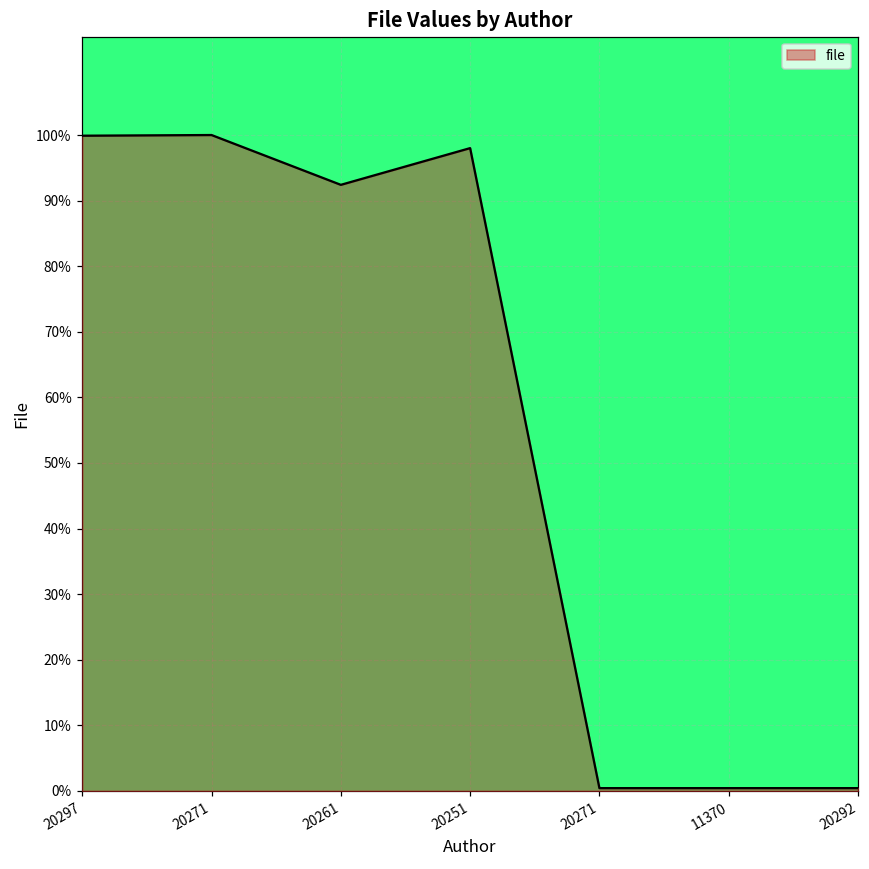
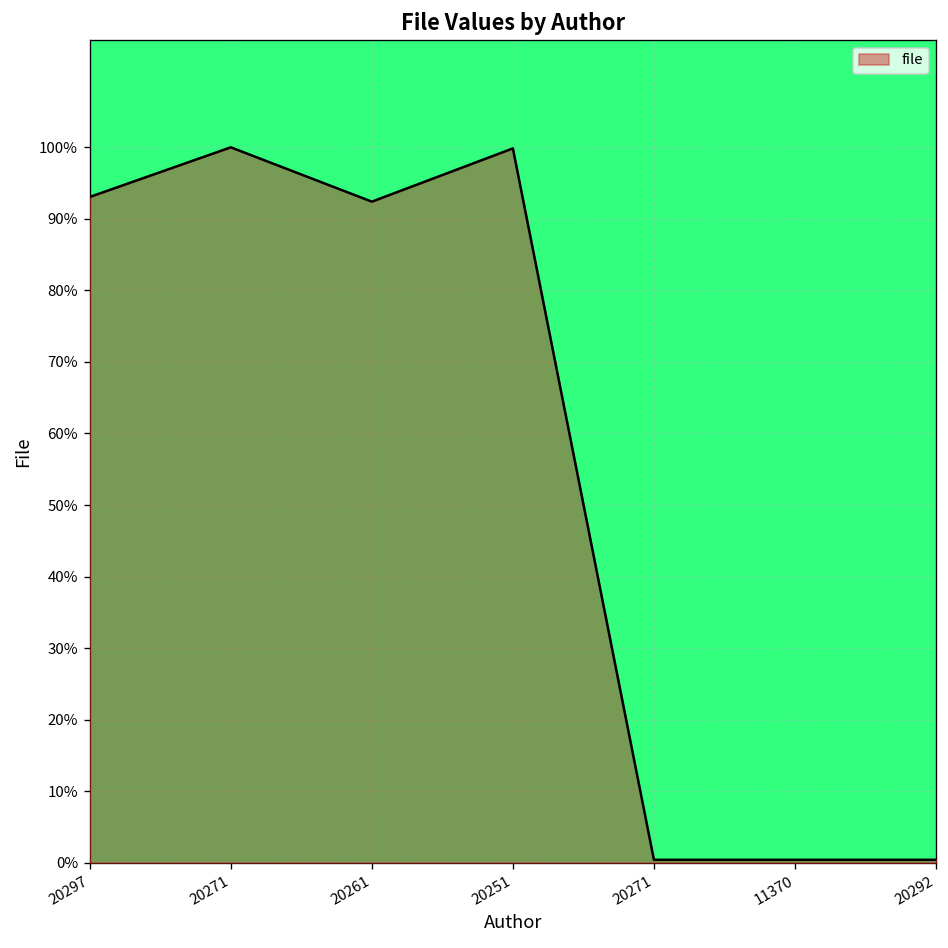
  {
-   "20297": "100%",
+   "20297": "93%",
    "20261": "92%",
-   "20251": "98%",
+   "20251": "100%",
    "11370": "0%",
    "20292": "0%"
  }
